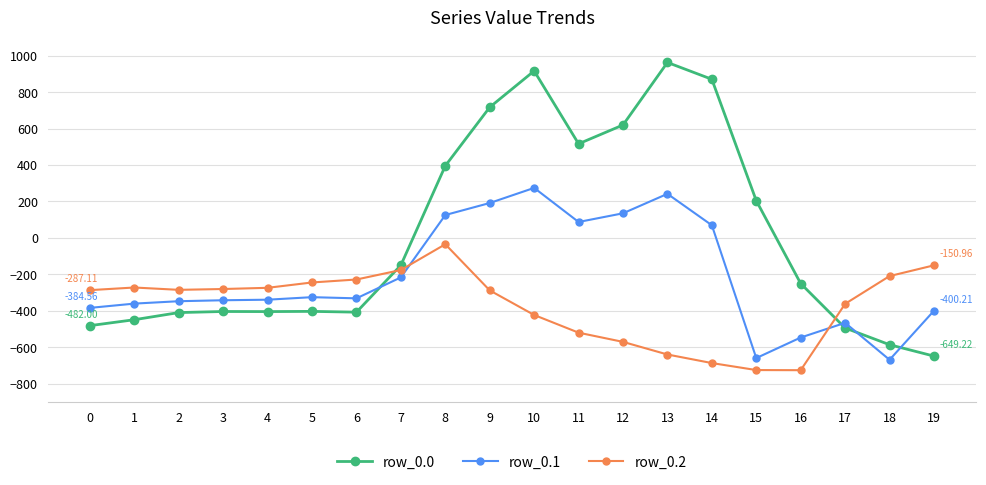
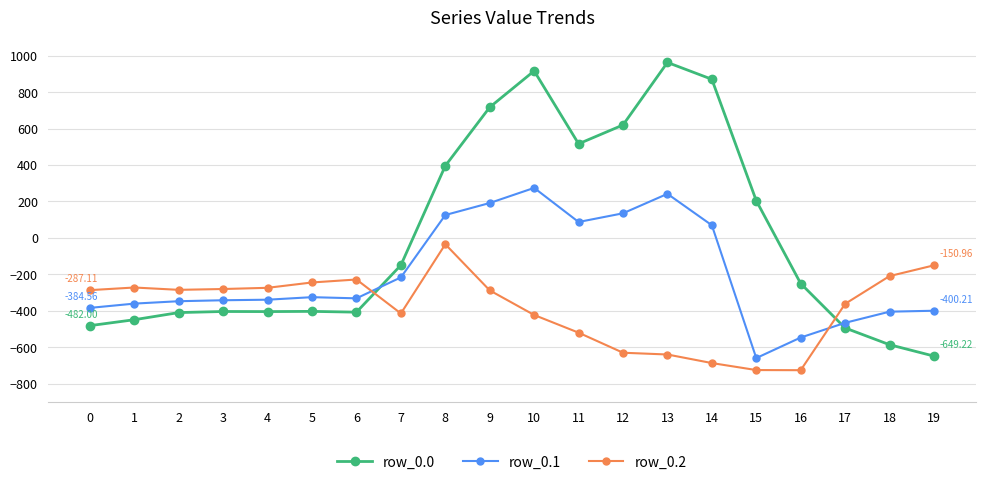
  {
    "row_0.0": {
      "19": -649.22
    },
    "row_0.1": {
      "1": -360,
      "2": -350,
      "3": -340,
      "4": -340,
      "5": -330,
      "6": -330,
      "7": -220,
      "8": 130,
      "9": 190,
      "10": 270,
      "11": 90,
      "12": 130,
      "13": 240,
      "14": 70,
      "15": -660,
      "16": -550,
      "17": -470,
-     "18": -670
+     "18": -410
    },
    "row_0.2": {
      "1": -270,
      "2": -290,
      "3": -280,
      "4": -270,
      "5": -250,
      "6": -230,
-     "7": -180,
+     "7": -420,
      "8": -40,
      "9": -290,
      "10": -420,
      "11": -520,
-     "12": -570,
+     "12": -630,
      "13": -640,
      "14": -690,
      "15": -730,
      "16": -730,
      "17": -360,
      "18": -210
    }
  }
